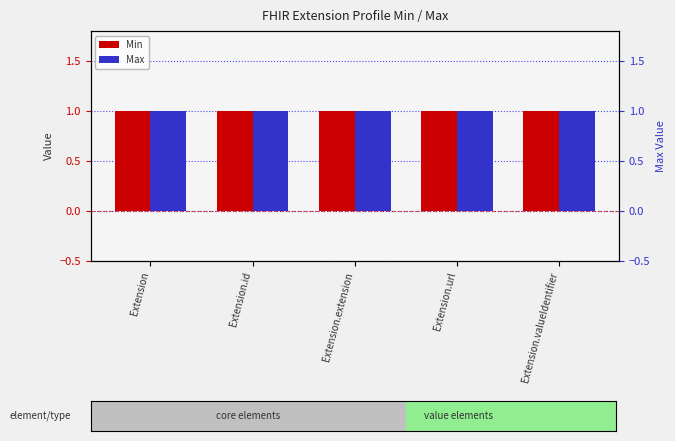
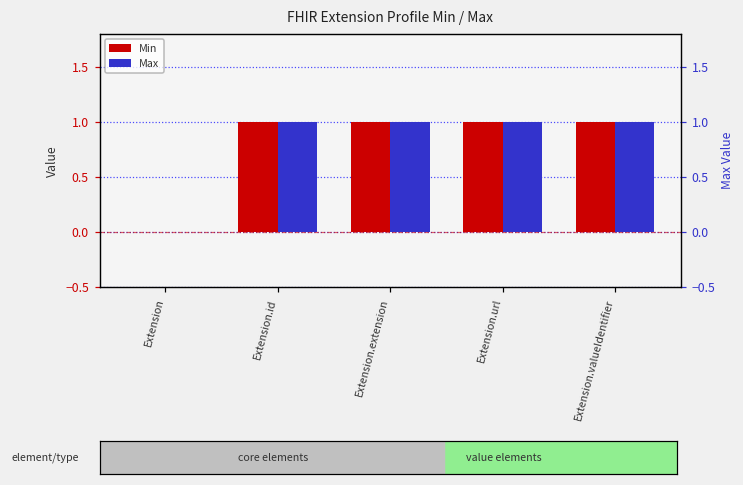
  {
    "Min": {
-     "Extension": 1,
+     "Extension": 0,
      "Extension.id": 1,
      "Extension.extension": 1,
      "Extension.url": 1,
      "Extension.valueIdentifier": 1
    },
    "Max": {
-     "Extension": 1,
+     "Extension": 0,
      "Extension.id": 1,
      "Extension.extension": 1,
      "Extension.url": 1,
      "Extension.valueIdentifier": 1
    }
  }
